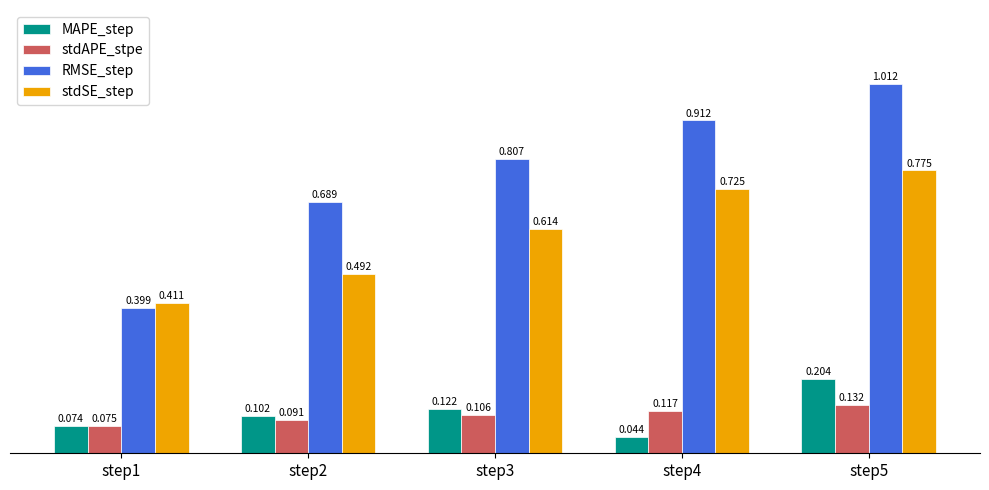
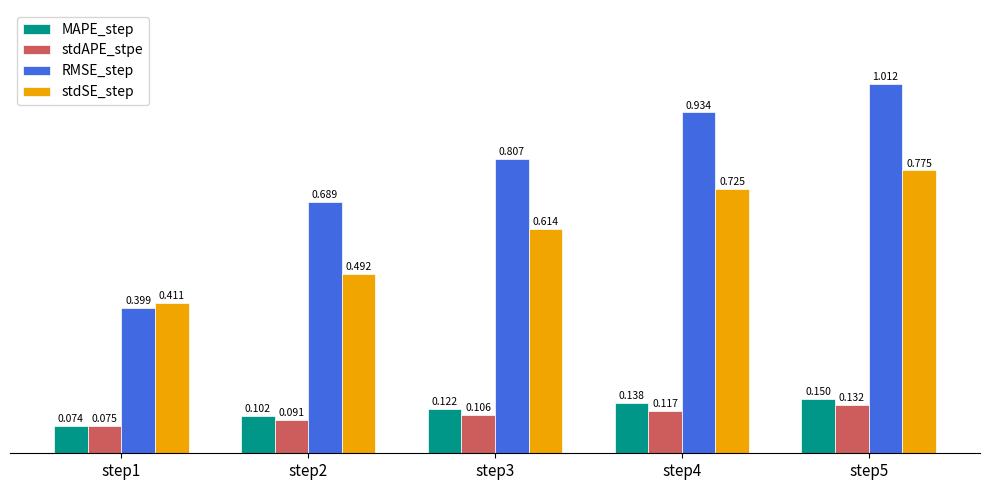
  {
    "MAPE_step": {
      "step1": 0.074,
      "step2": 0.102,
      "step3": 0.122,
-     "step4": 0.044,
-     "step5": 0.204
+     "step4": 0.138,
+     "step5": 0.150
    },
    "stdAPE_stpe": {
      "step1": 0.075,
      "step2": 0.091,
      "step3": 0.106,
      "step4": 0.117,
      "step5": 0.132
    },
    "RMSE_step": {
      "step1": 0.399,
      "step2": 0.689,
      "step3": 0.807,
-     "step4": 0.912,
+     "step4": 0.934,
      "step5": 1.012
    },
    "stdSE_step": {
      "step1": 0.411,
      "step2": 0.492,
      "step3": 0.614,
      "step4": 0.725,
      "step5": 0.775
    }
  }
